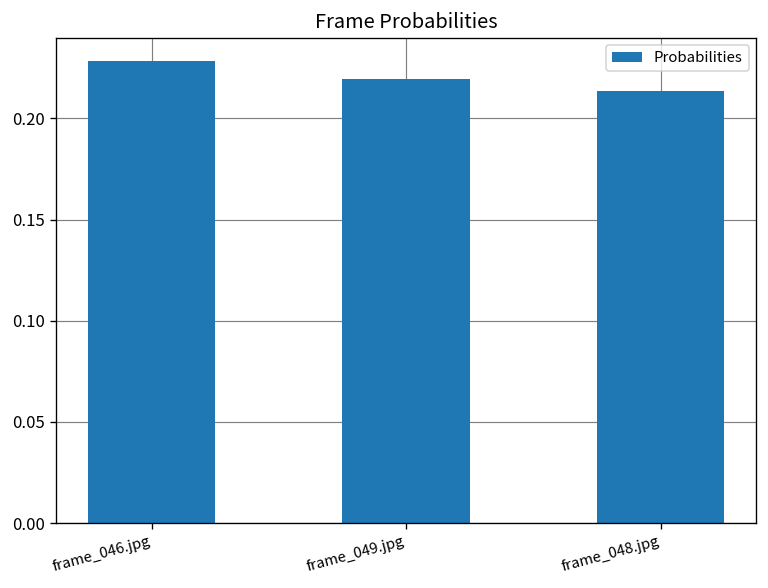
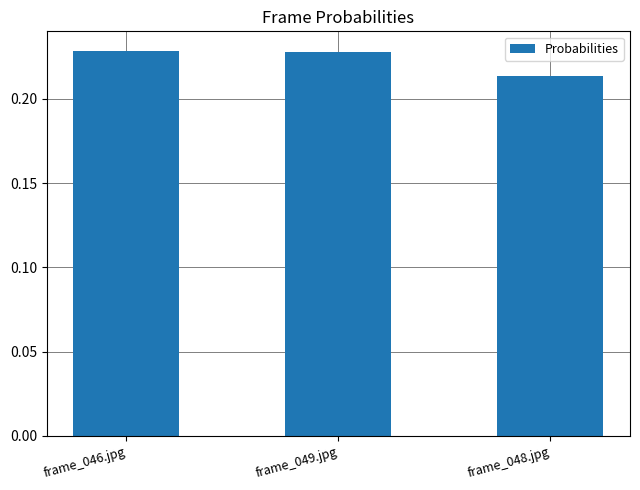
  {
    "frame_046.jpg": 0.229,
-   "frame_049.jpg": 0.219,
+   "frame_049.jpg": 0.228,
    "frame_048.jpg": 0.213
  }
